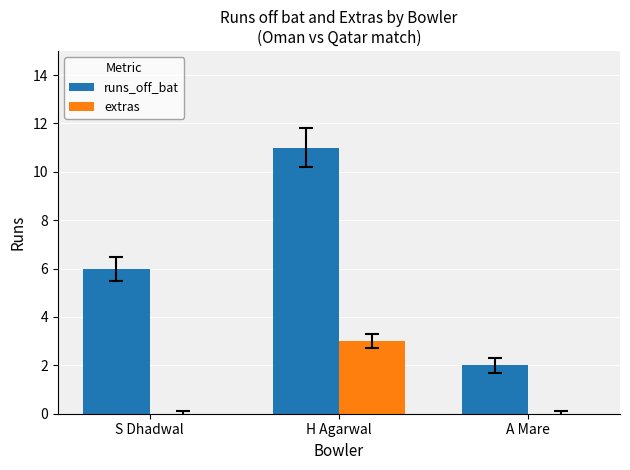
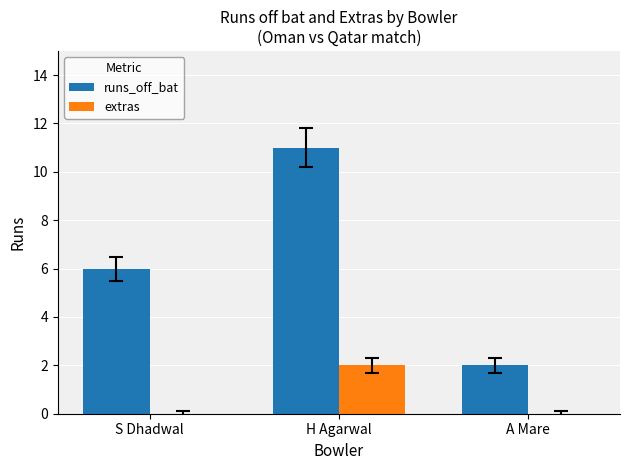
  {
    "extras": {
      "S Dhadwal": 0,
-     "H Agarwal": 3,
+     "H Agarwal": 2,
      "A Mare": 0
    }
  }
